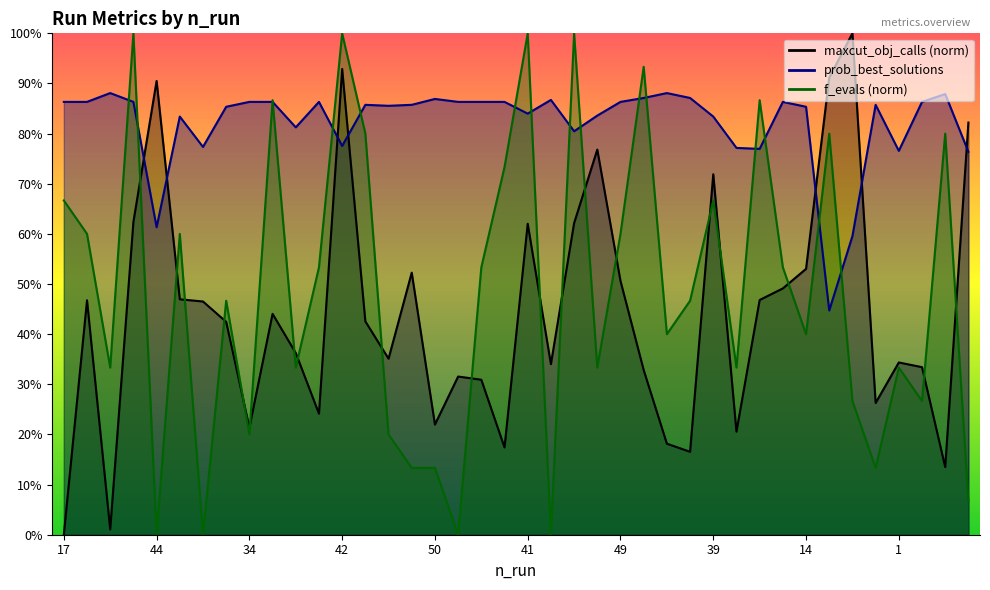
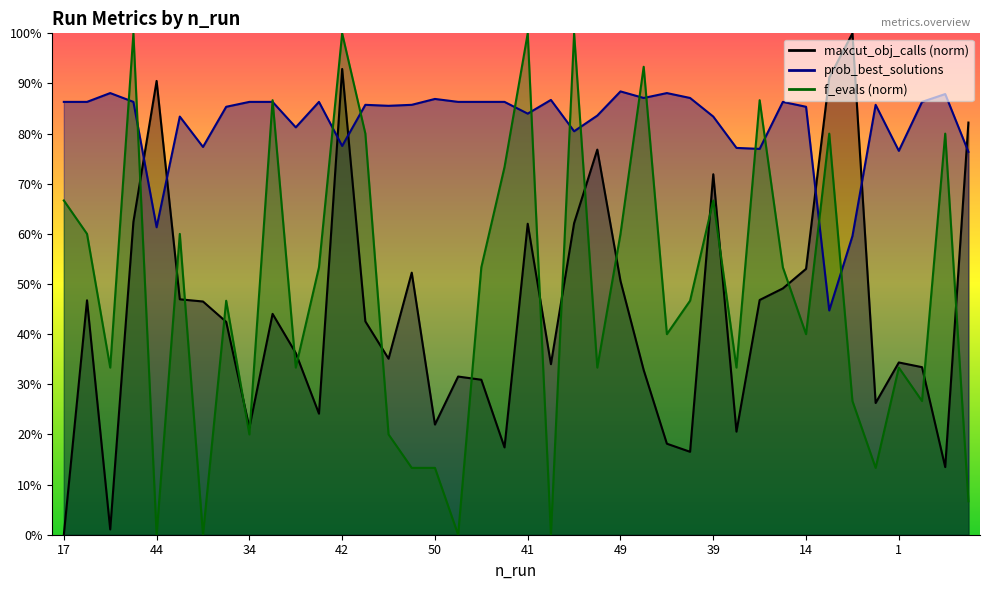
  {
    "prob_best_solutions": {
      "44": "61%",
      "42": "78%",
      "50": "87%",
      "41": "84%",
-     "49": "86%"
+     "49": "88%"
    }
  }
